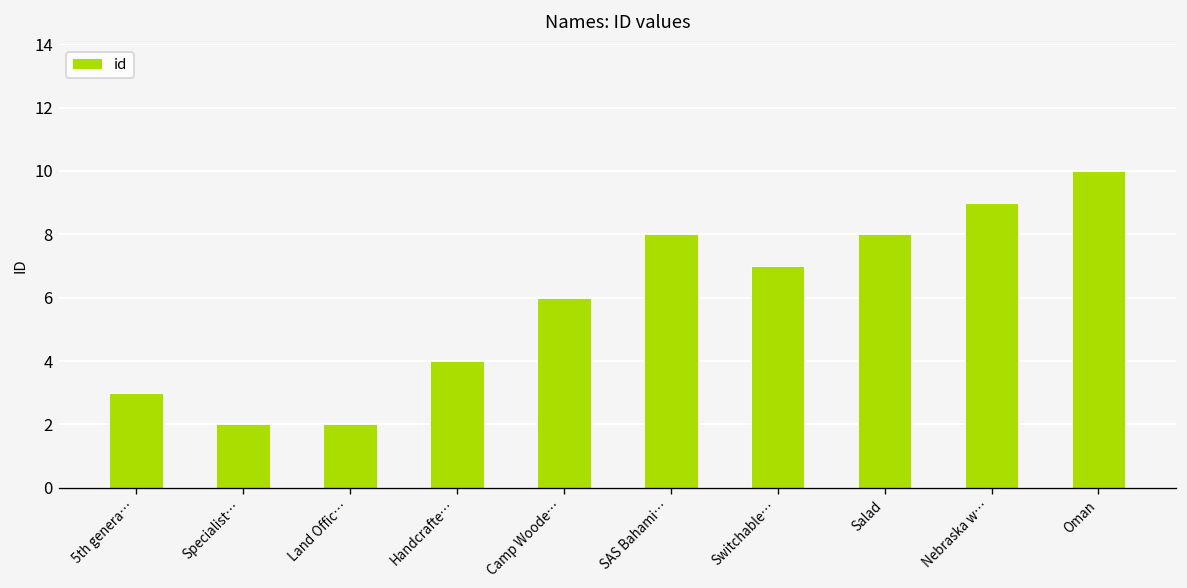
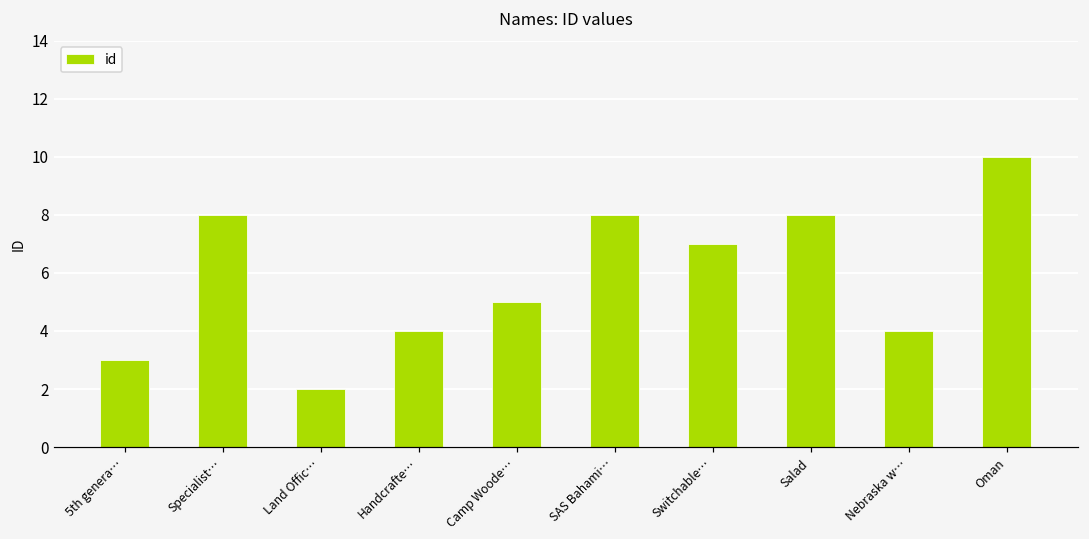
  {
    "5th genera…": 3,
-   "Specialist…": 2,
+   "Specialist…": 8,
    "Land Offic…": 2,
    "Handcrafte…": 4,
-   "Camp Woode…": 6,
+   "Camp Woode…": 5,
    "SAS Bahami…": 8,
    "Switchable…": 7,
    "Salad": 8,
-   "Nebraska w…": 9,
+   "Nebraska w…": 4,
    "Oman": 10
  }
